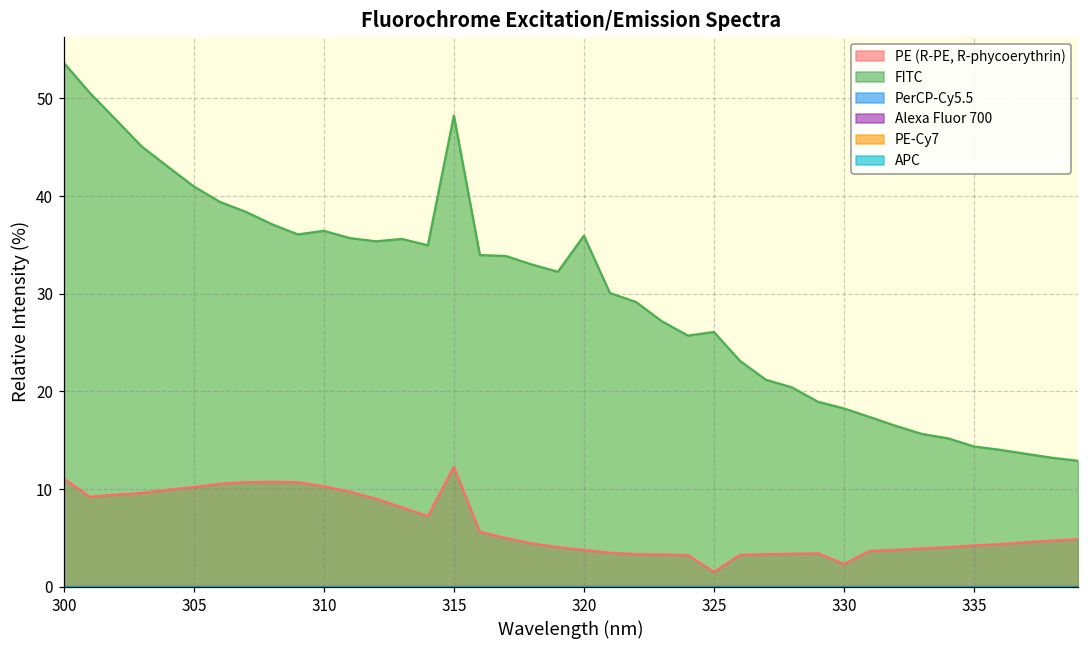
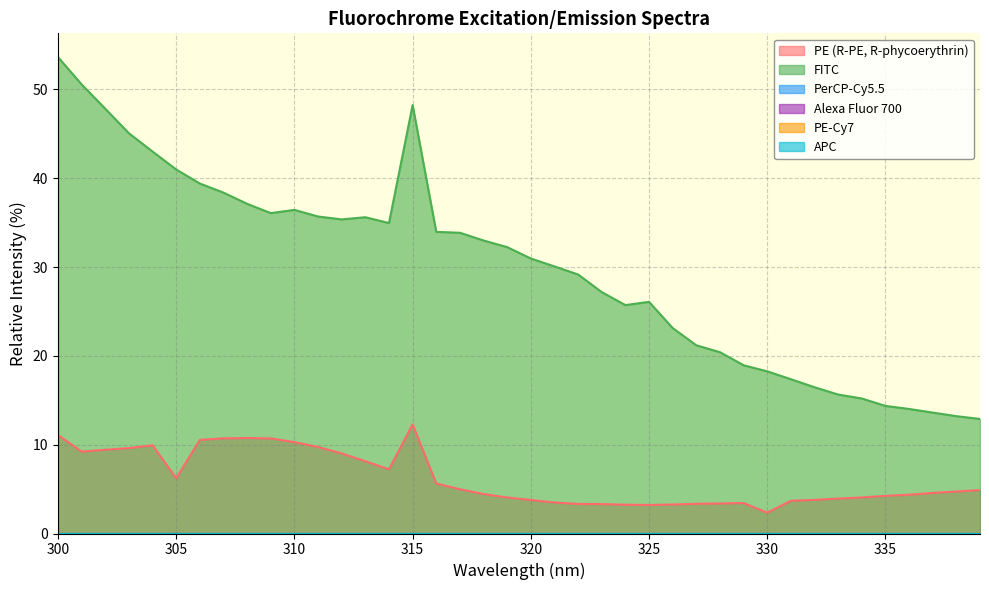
  {
    "PE (R-PE, R-phycoerythrin)": {
      "300": 11,
-     "305": 10,
+     "305": 6,
      "310": 10,
      "315": 12,
      "320": 4,
-     "325": 2,
+     "325": 3,
      "330": 2,
      "335": 4
    },
    "FITC": {
      "300": 54,
      "305": 41,
      "310": 36,
      "315": 48,
-     "320": 36,
+     "320": 31,
      "325": 26,
      "330": 18,
      "335": 14
    },
    "APC": {
      "300": 0,
      "305": 0,
      "310": 0,
      "315": 0,
      "320": 0,
      "325": 0,
      "330": 0,
      "335": 0
    }
  }
